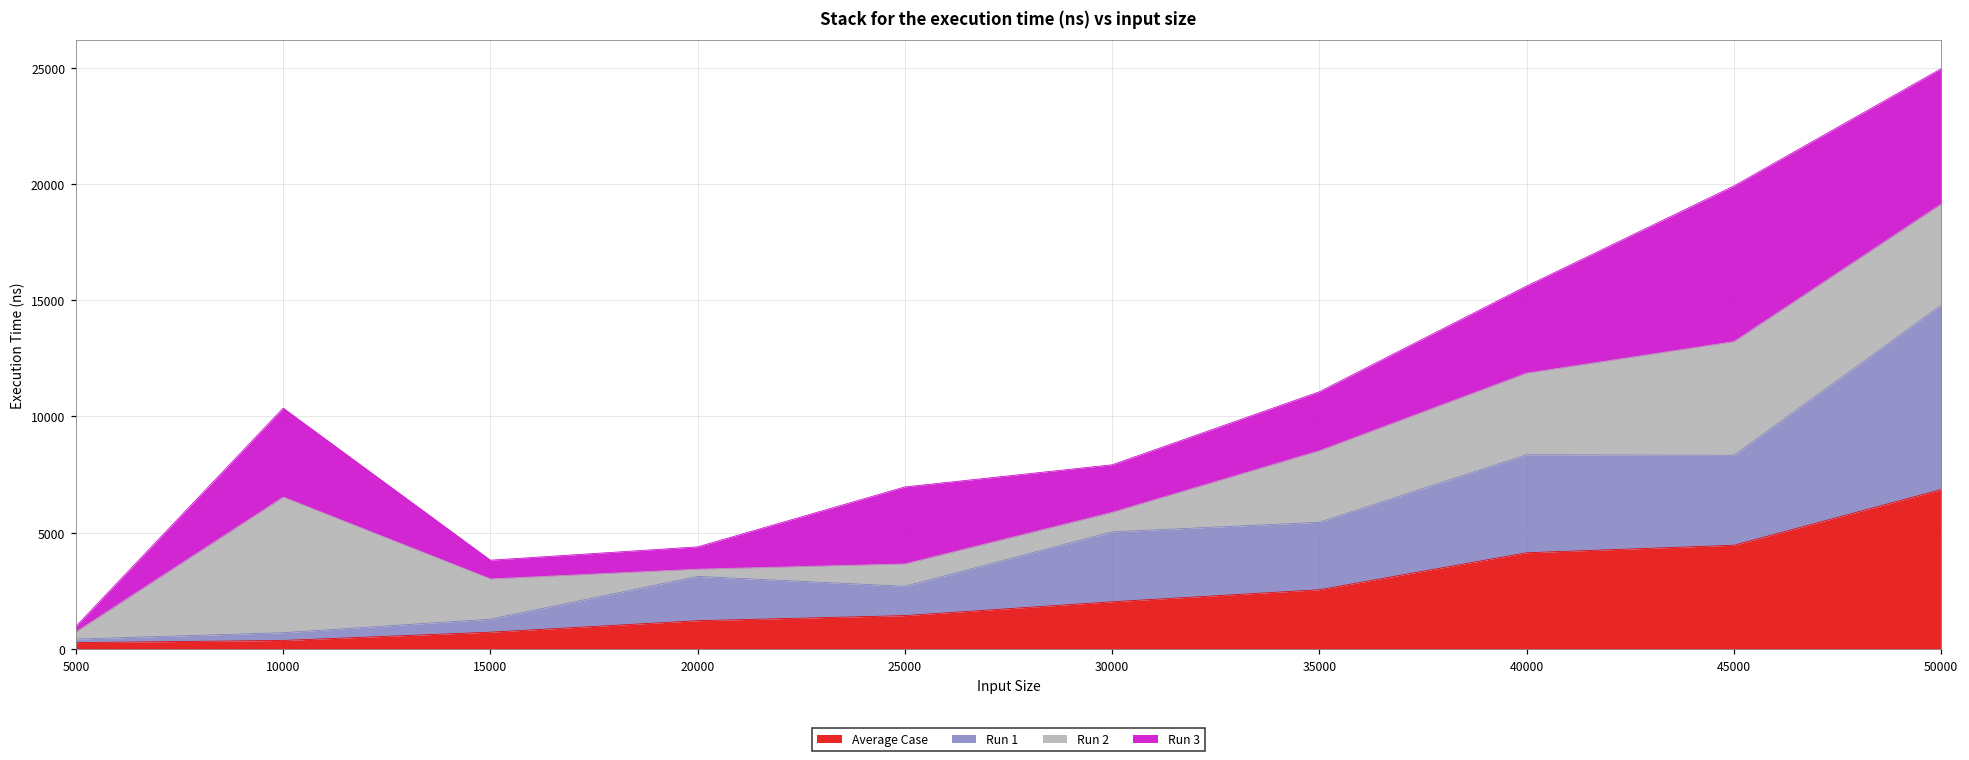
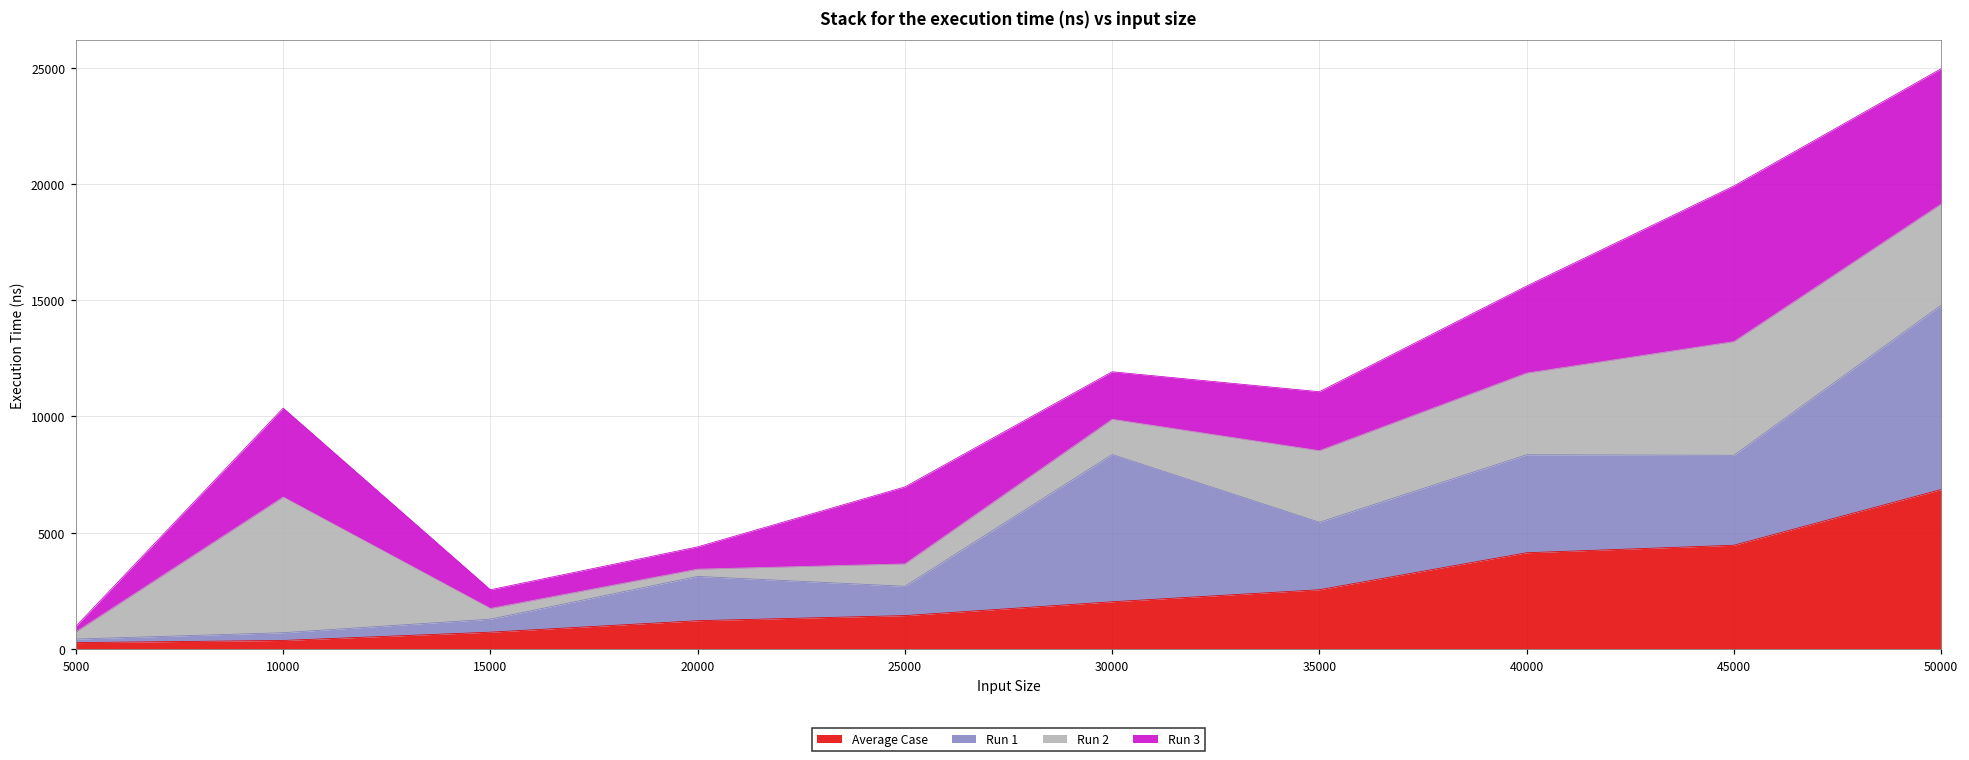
  {
    "Average Case": {
      "5000": 300,
      "10000": 400,
      "15000": 700,
      "20000": 1200,
      "25000": 1400,
      "30000": 2000,
      "35000": 2600,
      "40000": 4100,
      "45000": 4500,
      "50000": 6900
    },
    "Run 1": {
      "5000": 200,
      "10000": 300,
      "15000": 600,
      "20000": 1900,
      "25000": 1300,
-     "30000": 3000,
+     "30000": 6300,
      "35000": 2900,
      "40000": 4200,
      "45000": 3900,
      "50000": 7900
    },
    "Run 2": {
      "5000": 300,
      "10000": 5800,
-     "15000": 1700,
+     "15000": 500,
      "20000": 300,
      "25000": 1000,
-     "30000": 800,
+     "30000": 1500,
      "35000": 3100,
      "40000": 3500,
      "45000": 4900,
      "50000": 4300
    },
    "Run 3": {
      "5000": 200,
      "10000": 3800,
      "15000": 800,
      "20000": 1000,
      "25000": 3300,
      "30000": 2000,
      "35000": 2500,
      "40000": 3700,
      "45000": 6700,
      "50000": 5800
    }
  }
